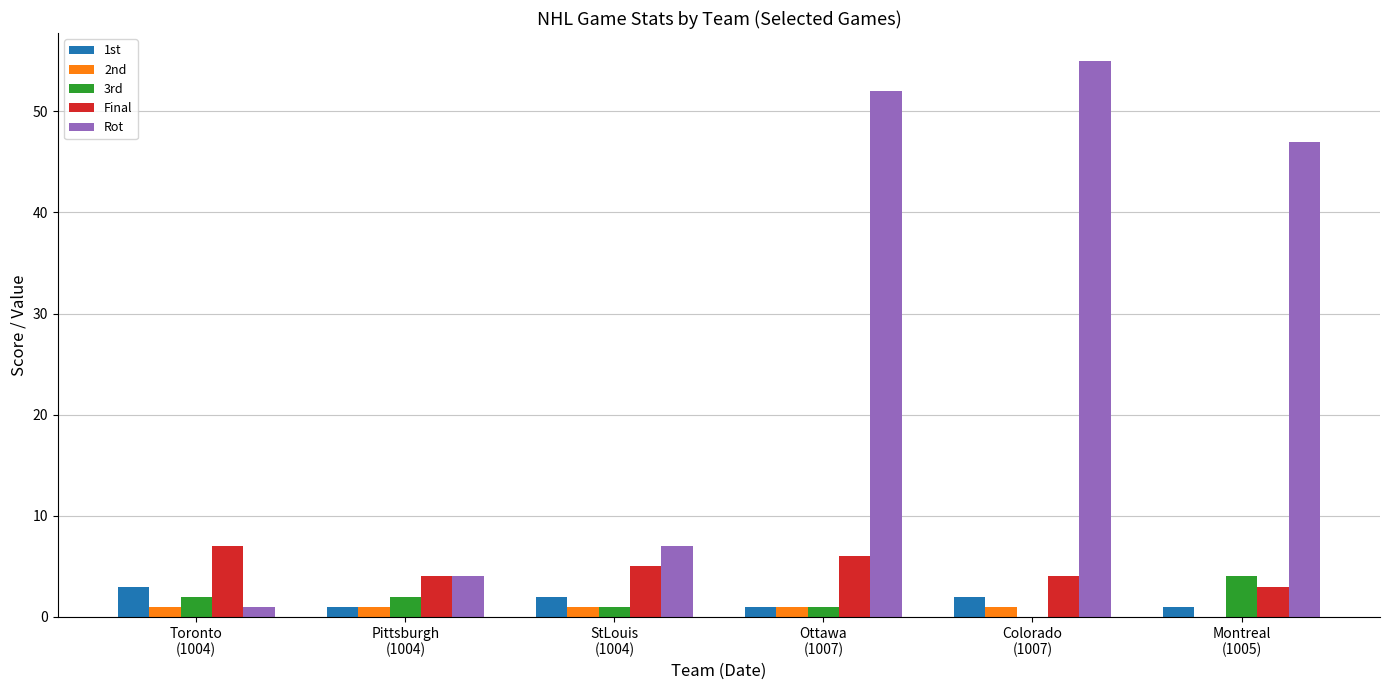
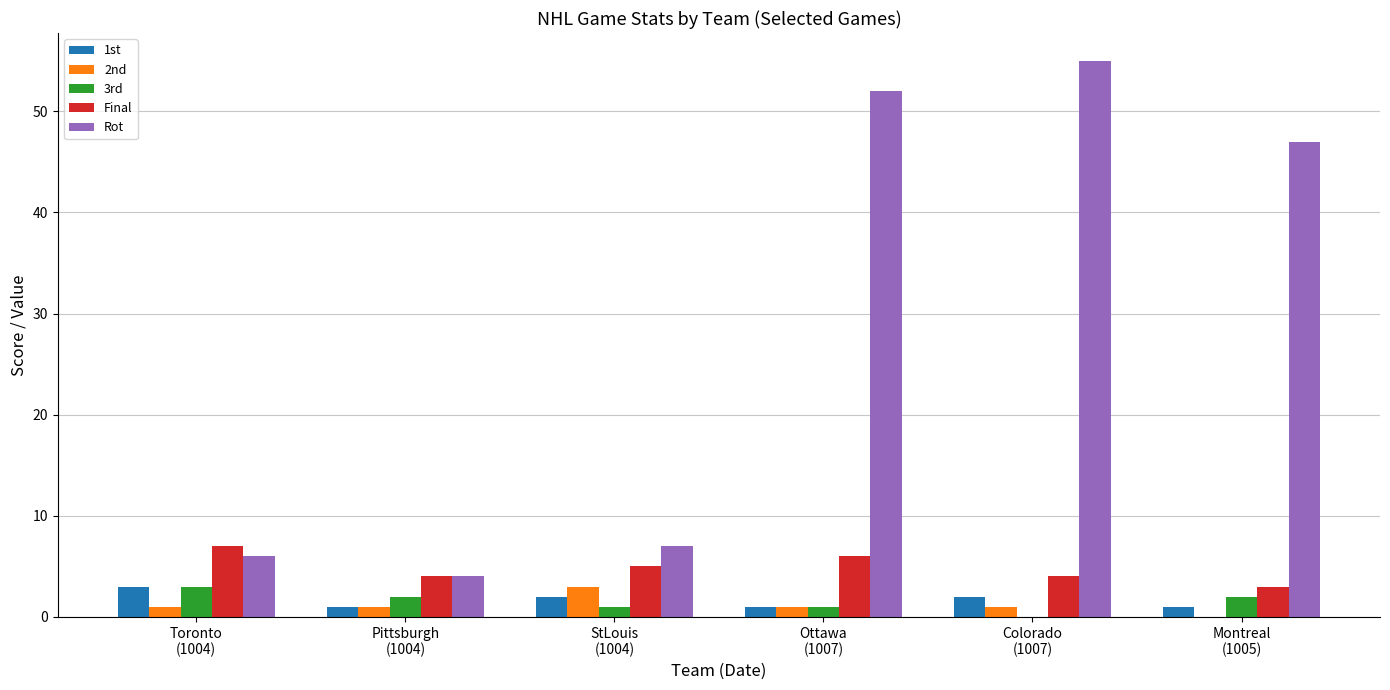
  {
    "1st": {
      "Toronto (1004)": 3,
      "Pittsburgh (1004)": 1,
      "StLouis (1004)": 2,
      "Ottawa (1007)": 1,
      "Colorado (1007)": 2,
      "Montreal (1005)": 1
    },
    "2nd": {
      "Toronto (1004)": 1,
      "Pittsburgh (1004)": 1,
-     "StLouis (1004)": 1,
+     "StLouis (1004)": 3,
      "Ottawa (1007)": 1,
      "Colorado (1007)": 1,
      "Montreal (1005)": 0
    },
    "3rd": {
-     "Toronto (1004)": 2,
+     "Toronto (1004)": 3,
      "Pittsburgh (1004)": 2,
      "StLouis (1004)": 1,
      "Ottawa (1007)": 1,
      "Colorado (1007)": 0,
-     "Montreal (1005)": 4
+     "Montreal (1005)": 2
    },
    "Final": {
      "Toronto (1004)": 7,
      "Pittsburgh (1004)": 4,
      "StLouis (1004)": 5,
      "Ottawa (1007)": 6,
      "Colorado (1007)": 4,
      "Montreal (1005)": 3
    },
    "Rot": {
-     "Toronto (1004)": 1,
+     "Toronto (1004)": 6,
      "Pittsburgh (1004)": 4,
      "StLouis (1004)": 7,
      "Ottawa (1007)": 52,
      "Colorado (1007)": 55,
      "Montreal (1005)": 47
    }
  }
